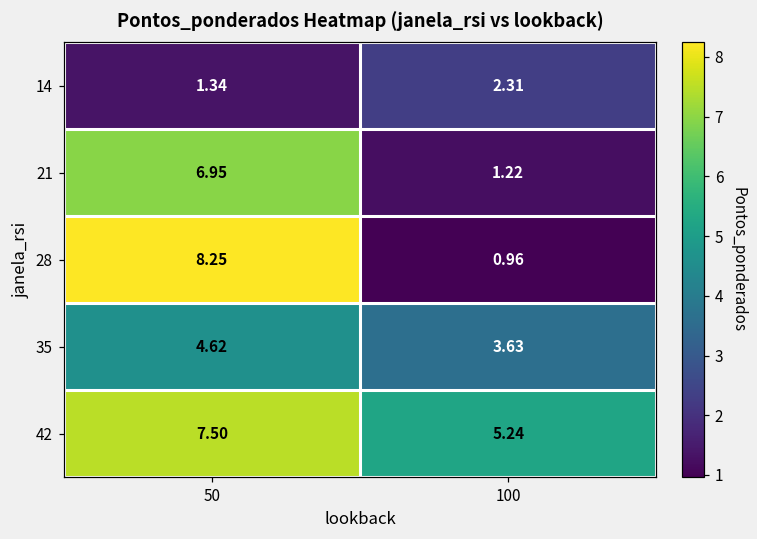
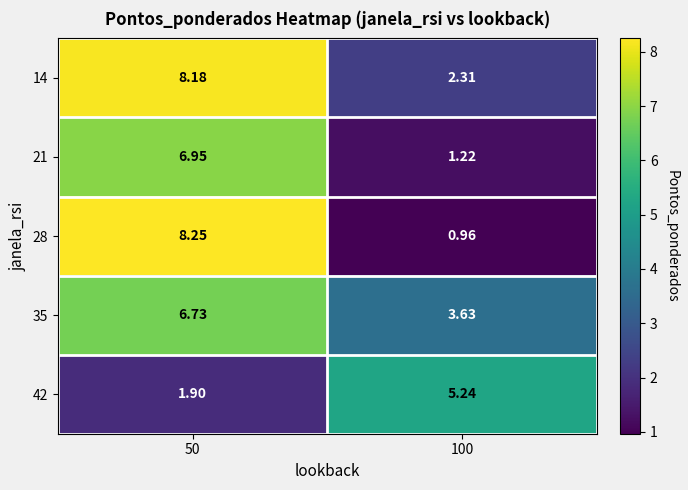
  {
    "14": {
-     "50": 1.34,
+     "50": 8.18,
      "100": 2.31
    },
    "21": {
      "50": 6.95,
      "100": 1.22
    },
    "28": {
      "50": 8.25,
      "100": 0.96
    },
    "35": {
-     "50": 4.62,
+     "50": 6.73,
      "100": 3.63
    },
    "42": {
-     "50": 7.50,
+     "50": 1.90,
      "100": 5.24
    }
  }
